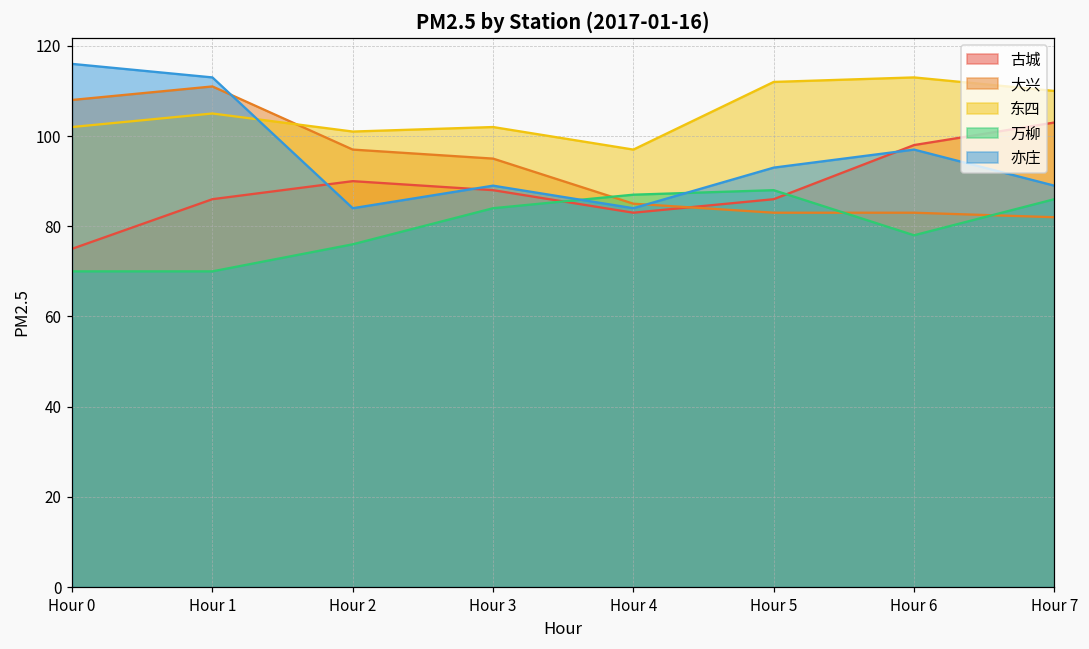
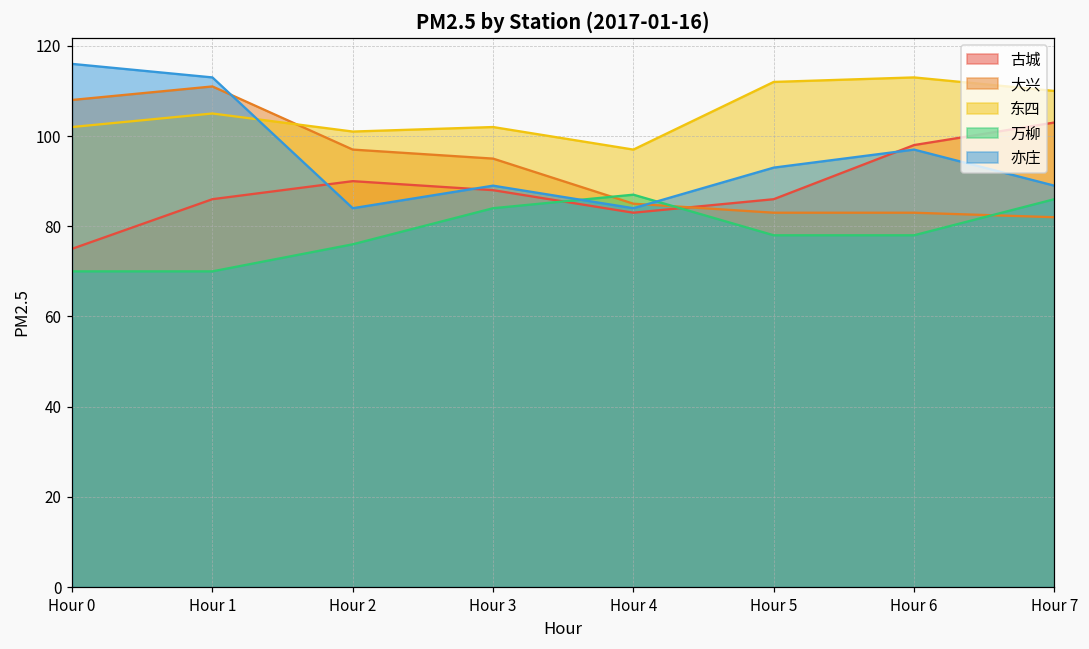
  {
    "万柳": {
      "Hour 0": 70,
      "Hour 1": 70,
      "Hour 2": 76,
      "Hour 3": 84,
      "Hour 4": 87,
-     "Hour 5": 88,
+     "Hour 5": 78,
      "Hour 6": 78,
      "Hour 7": 86
    },
    "亦庄": {
      "Hour 0": 116,
      "Hour 1": 113,
      "Hour 2": 84,
      "Hour 3": 89,
      "Hour 4": 84,
      "Hour 5": 93,
      "Hour 6": 97,
      "Hour 7": 89
    }
  }
